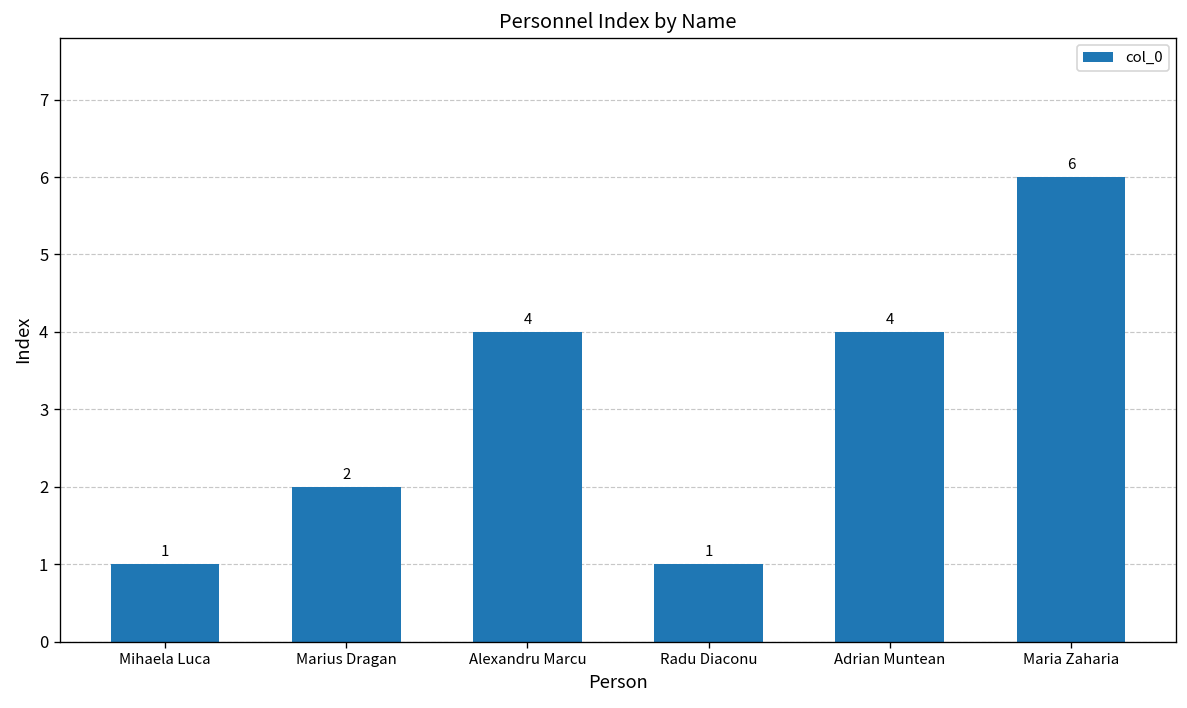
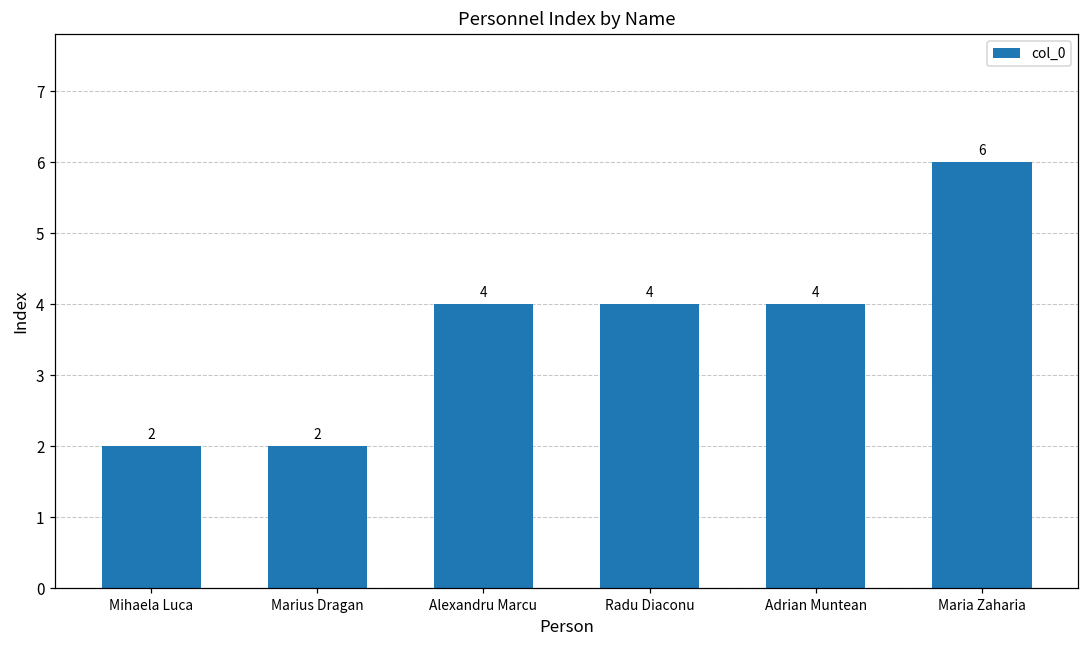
  {
-   "Mihaela Luca": 1,
+   "Mihaela Luca": 2,
    "Marius Dragan": 2,
    "Alexandru Marcu": 4,
-   "Radu Diaconu": 1,
+   "Radu Diaconu": 4,
    "Adrian Muntean": 4,
    "Maria Zaharia": 6
  }
